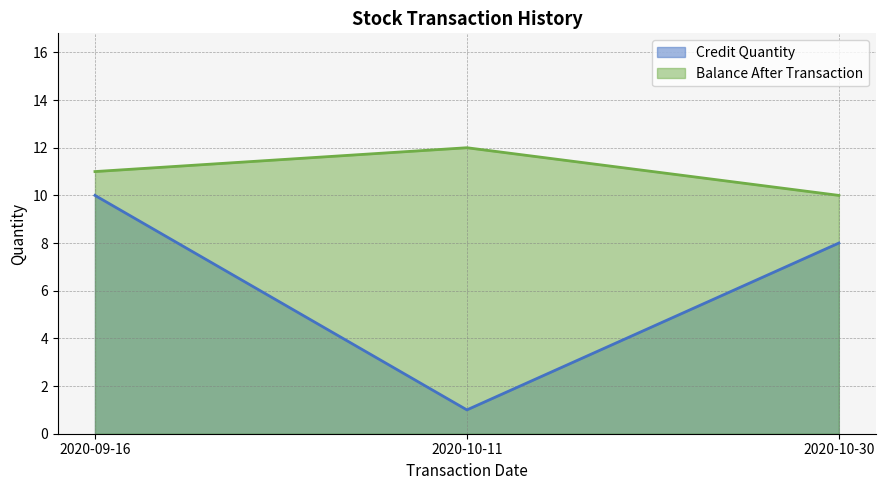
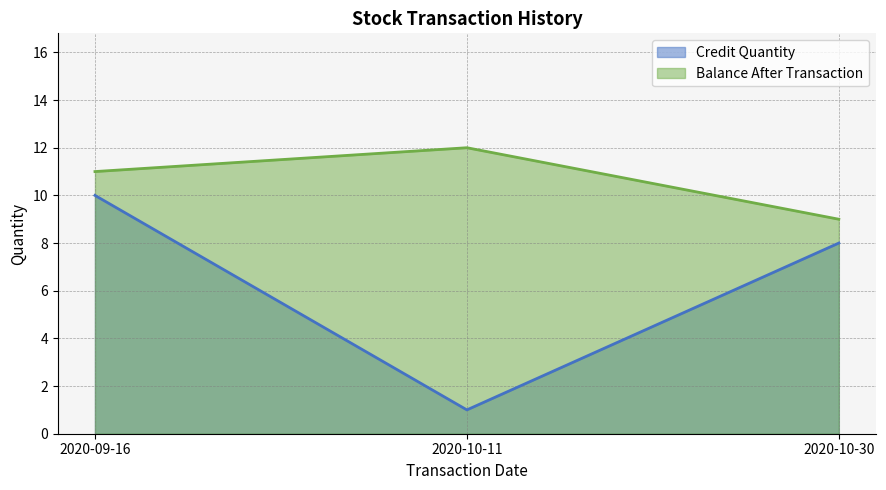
  {
    "Credit Quantity": {
      "2020-09-16": 10,
      "2020-10-11": 1,
      "2020-10-30": 8
    },
    "Balance After Transaction": {
      "2020-09-16": 11,
      "2020-10-11": 12,
-     "2020-10-30": 10
+     "2020-10-30": 9
    }
  }
